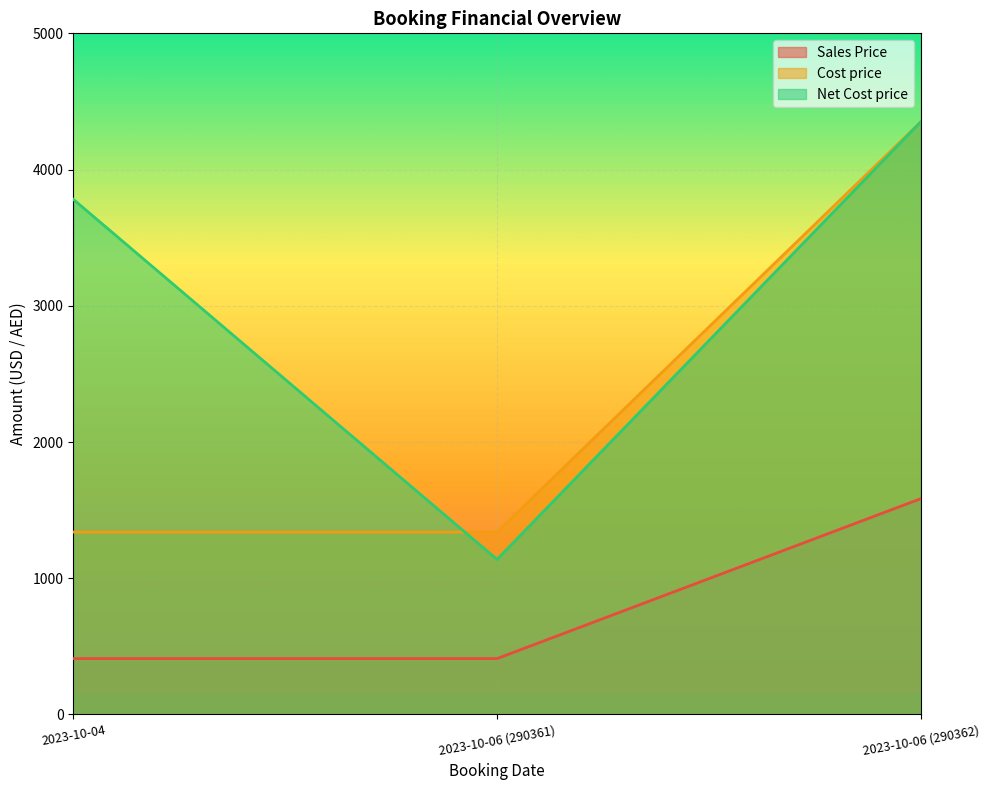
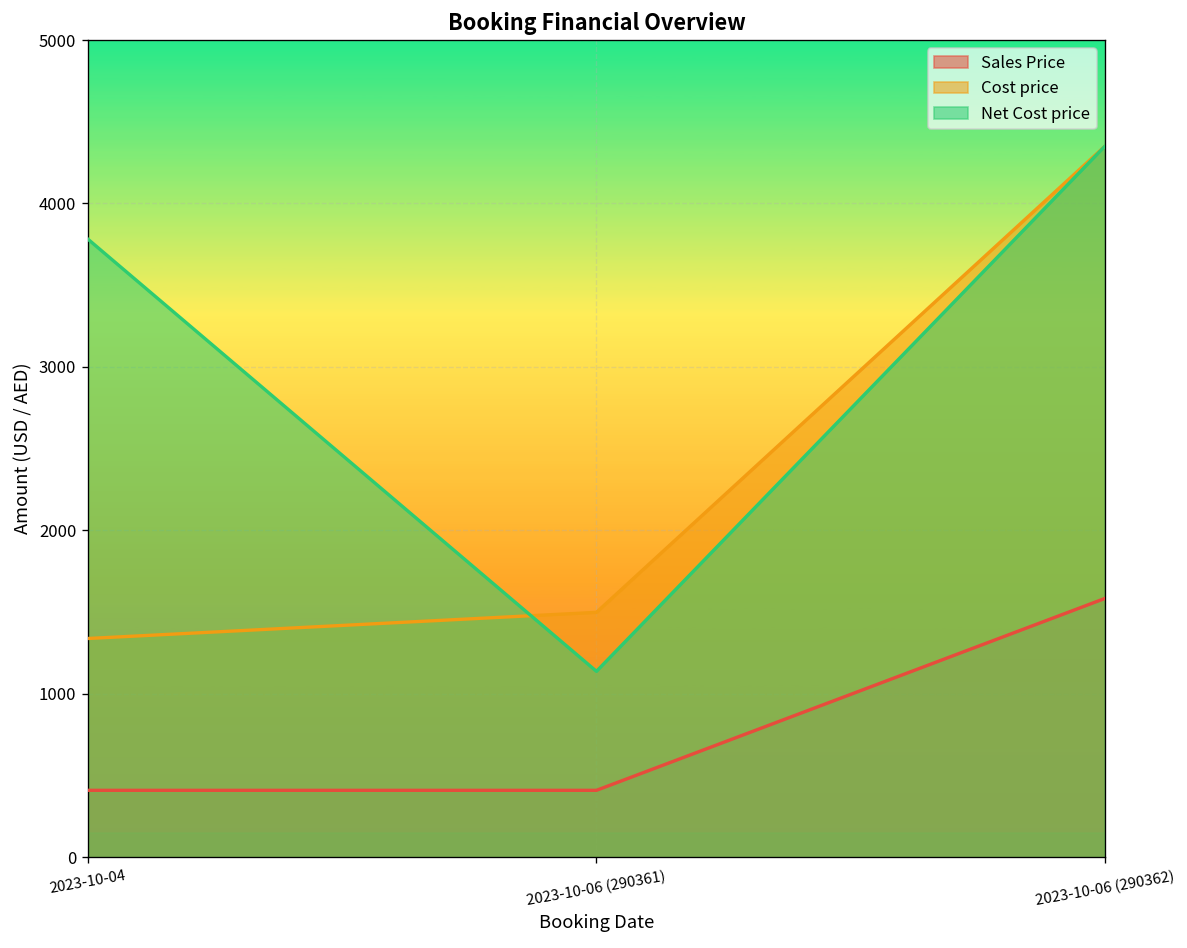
  {
    "Sales Price": {
      "2023-10-04": 410,
      "2023-10-06 (290361)": 410,
      "2023-10-06 (290362)": 1580
    },
    "Cost price": {
      "2023-10-04": 1340,
-     "2023-10-06 (290361)": 1340
+     "2023-10-06 (290361)": 1500
    },
    "Net Cost price": {
      "2023-10-04": 3780,
      "2023-10-06 (290361)": 1140
    }
  }
